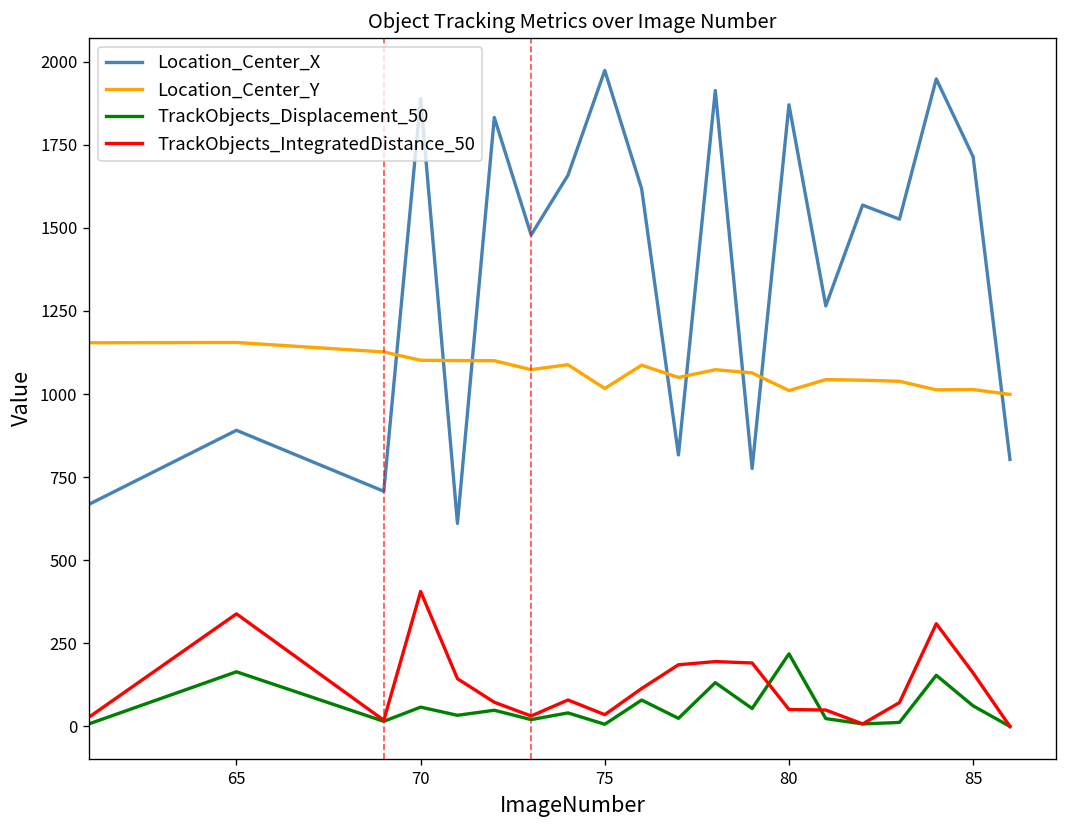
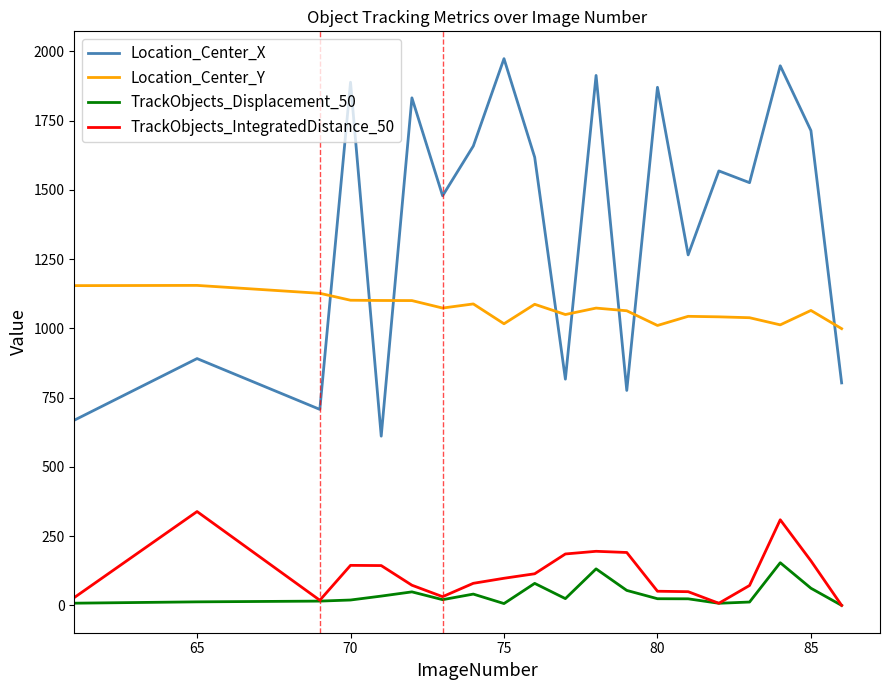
  {
    "Location_Center_X": {
      "65": 890,
      "75": 1970,
      "80": 1870,
      "85": 1710
    },
    "Location_Center_Y": {
      "65": 1160,
      "70": 1100,
      "75": 1020,
      "80": 1010,
-     "85": 1010
+     "85": 1060
    },
    "TrackObjects_Displacement_50": {
-     "65": 160,
-     "70": 60,
+     "65": 10,
+     "70": 20,
      "75": 10,
-     "80": 220,
+     "80": 20,
      "85": 60
    },
    "TrackObjects_IntegratedDistance_50": {
      "65": 340,
-     "70": 410,
-     "75": 40,
+     "70": 140,
+     "75": 100,
      "80": 50,
      "85": 160
    }
  }
